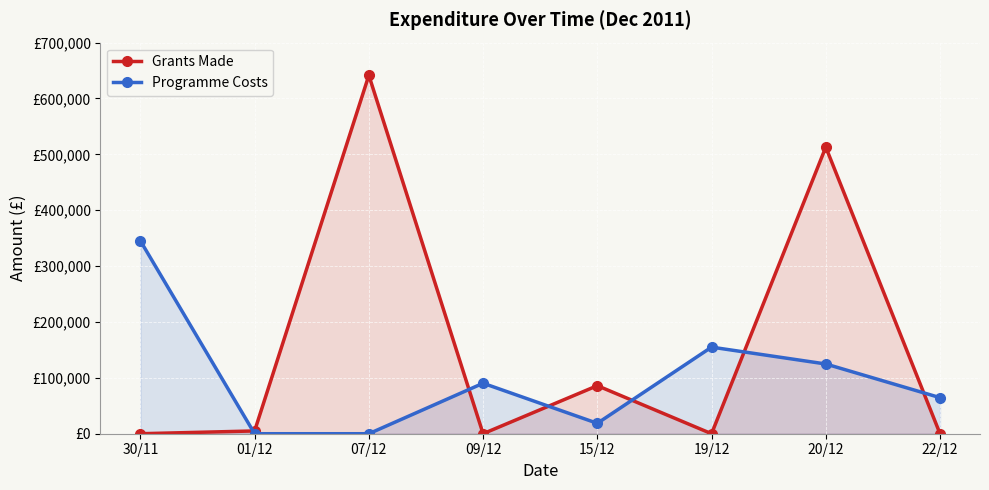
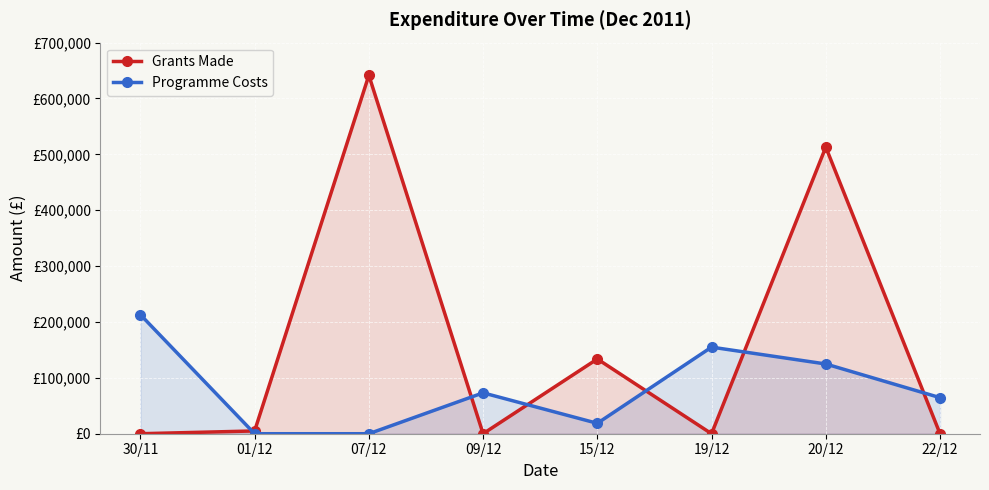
  {
    "Grants Made": {
      "30/11": "£0",
      "01/12": "£0",
      "07/12": "£640,000",
      "09/12": "£0",
-     "15/12": "£90,000",
+     "15/12": "£130,000",
      "19/12": "£0",
      "20/12": "£510,000",
      "22/12": "£0"
    },
    "Programme Costs": {
-     "30/11": "£350,000",
+     "30/11": "£210,000",
      "01/12": "£0",
      "07/12": "£0",
-     "09/12": "£90,000",
+     "09/12": "£70,000",
      "15/12": "£20,000",
      "19/12": "£150,000",
      "20/12": "£120,000",
      "22/12": "£60,000"
    }
  }
